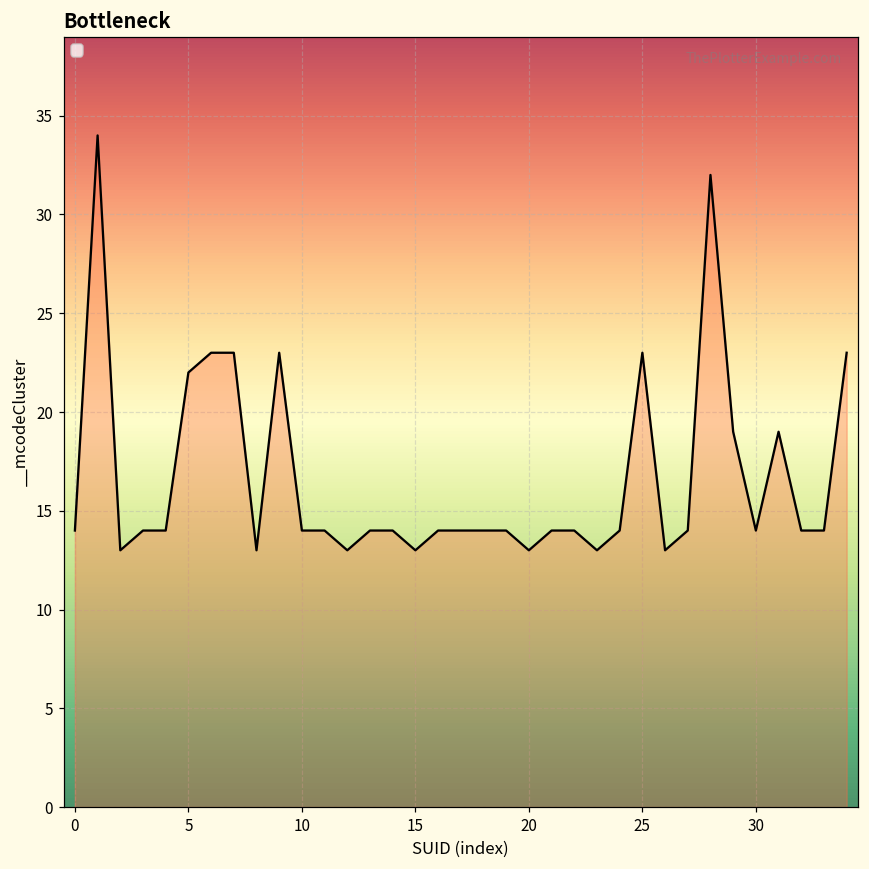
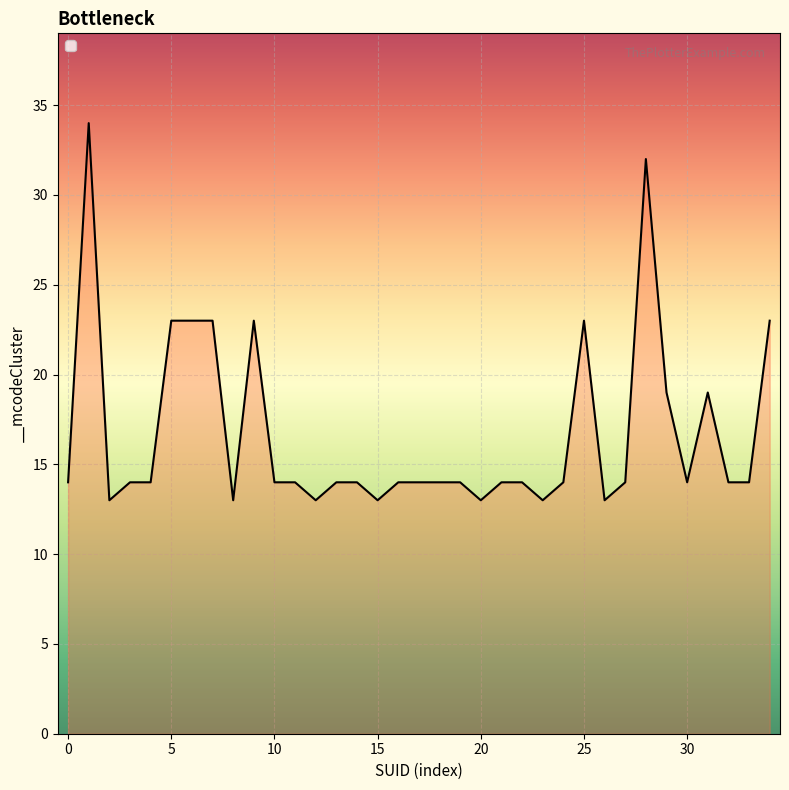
  {
    "0": 14,
-   "5": 22,
+   "5": 23,
    "10": 14,
    "15": 13,
    "20": 13,
    "25": 23,
    "30": 14
  }
